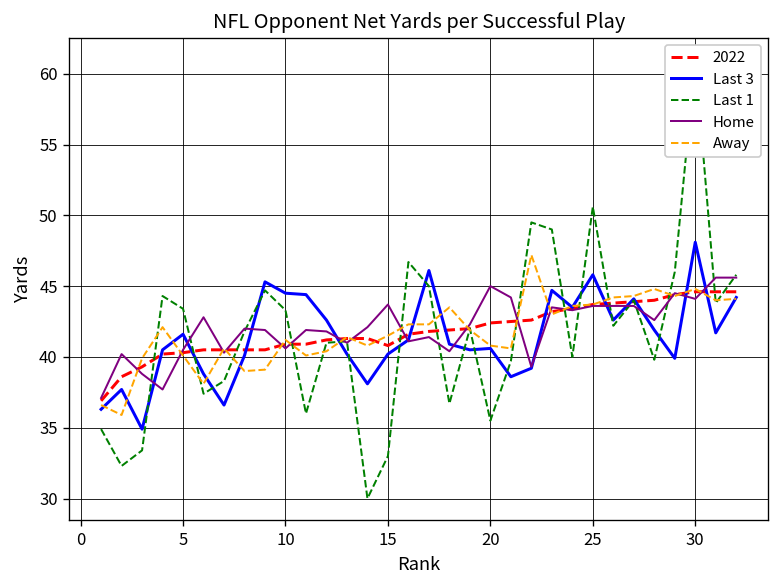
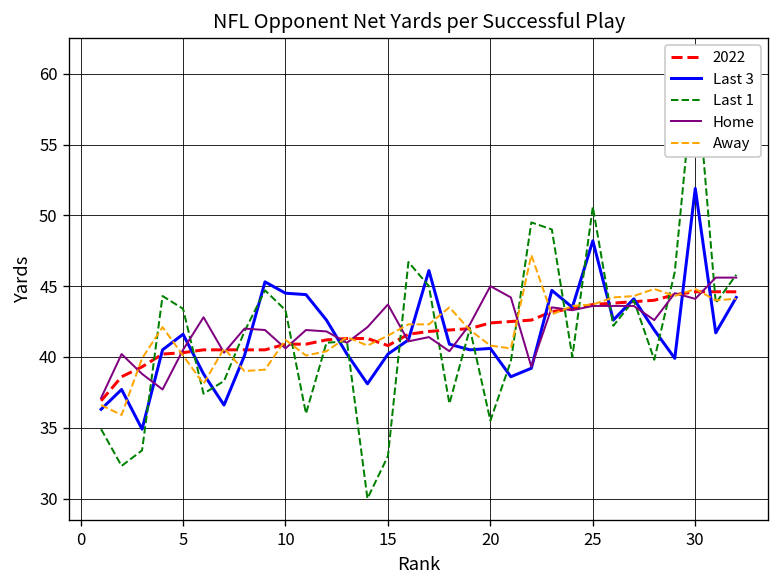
  {
    "2022": {
      "10": 40.9,
      "15": 40.8,
      "20": 42.4
    },
    "Last 3": {
      "5": 41.6,
      "10": 44.5,
      "15": 40.2,
-     "25": 45.8,
-     "30": 48.1
+     "25": 48.2,
+     "30": 51.9
    },
    "Last 1": {
      "5": 43.4,
      "10": 43.3,
      "15": 33.0,
      "20": 35.5,
      "25": 50.6
    },
    "Home": {
      "10": 40.6,
      "15": 43.7,
      "20": 45.0,
      "30": 44.1
    },
    "Away": {
      "10": 41.2,
      "15": 41.5
    }
  }
